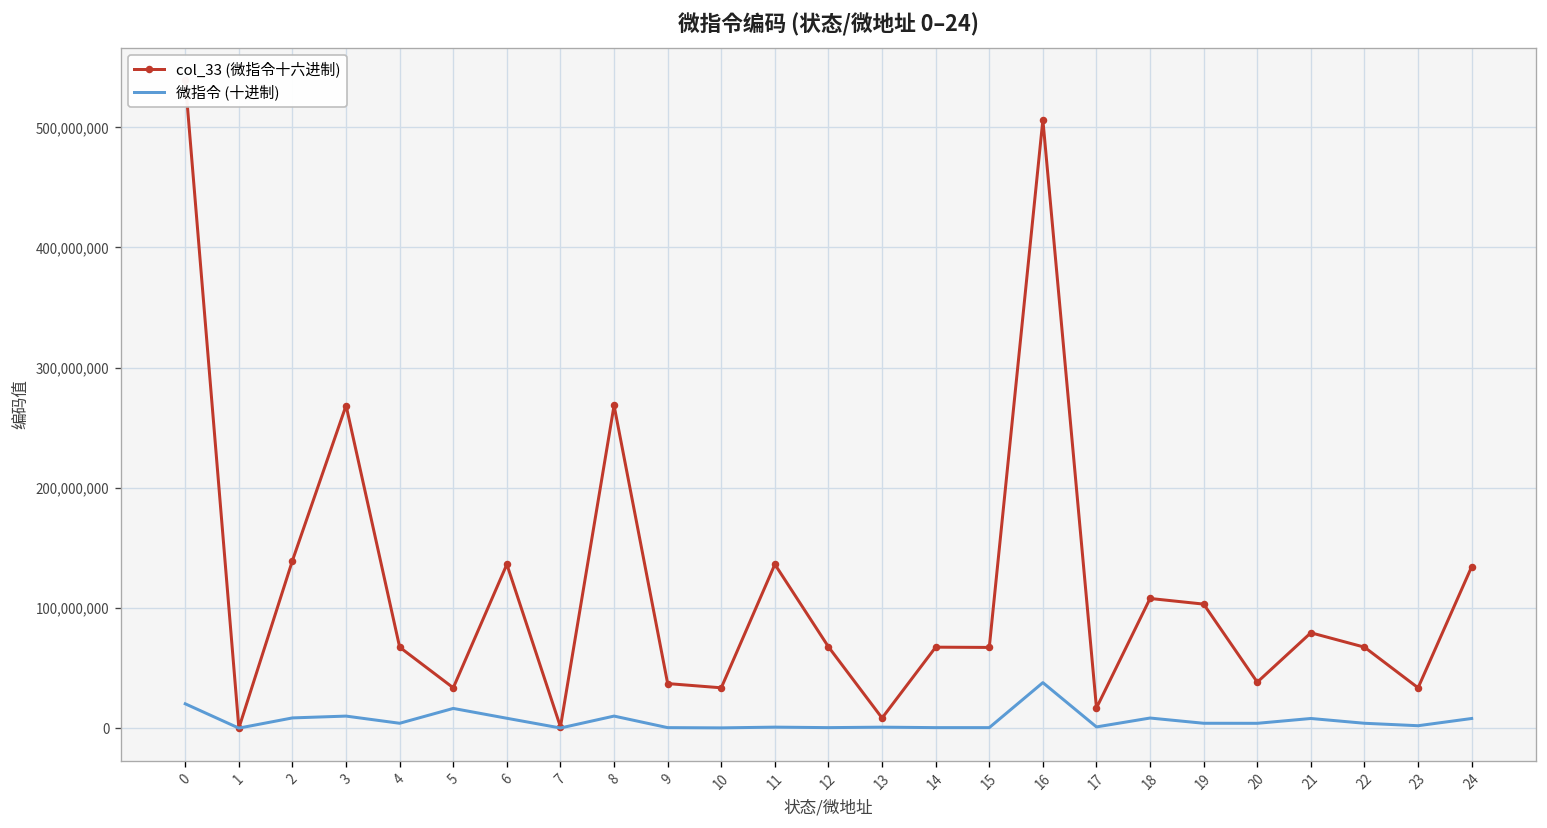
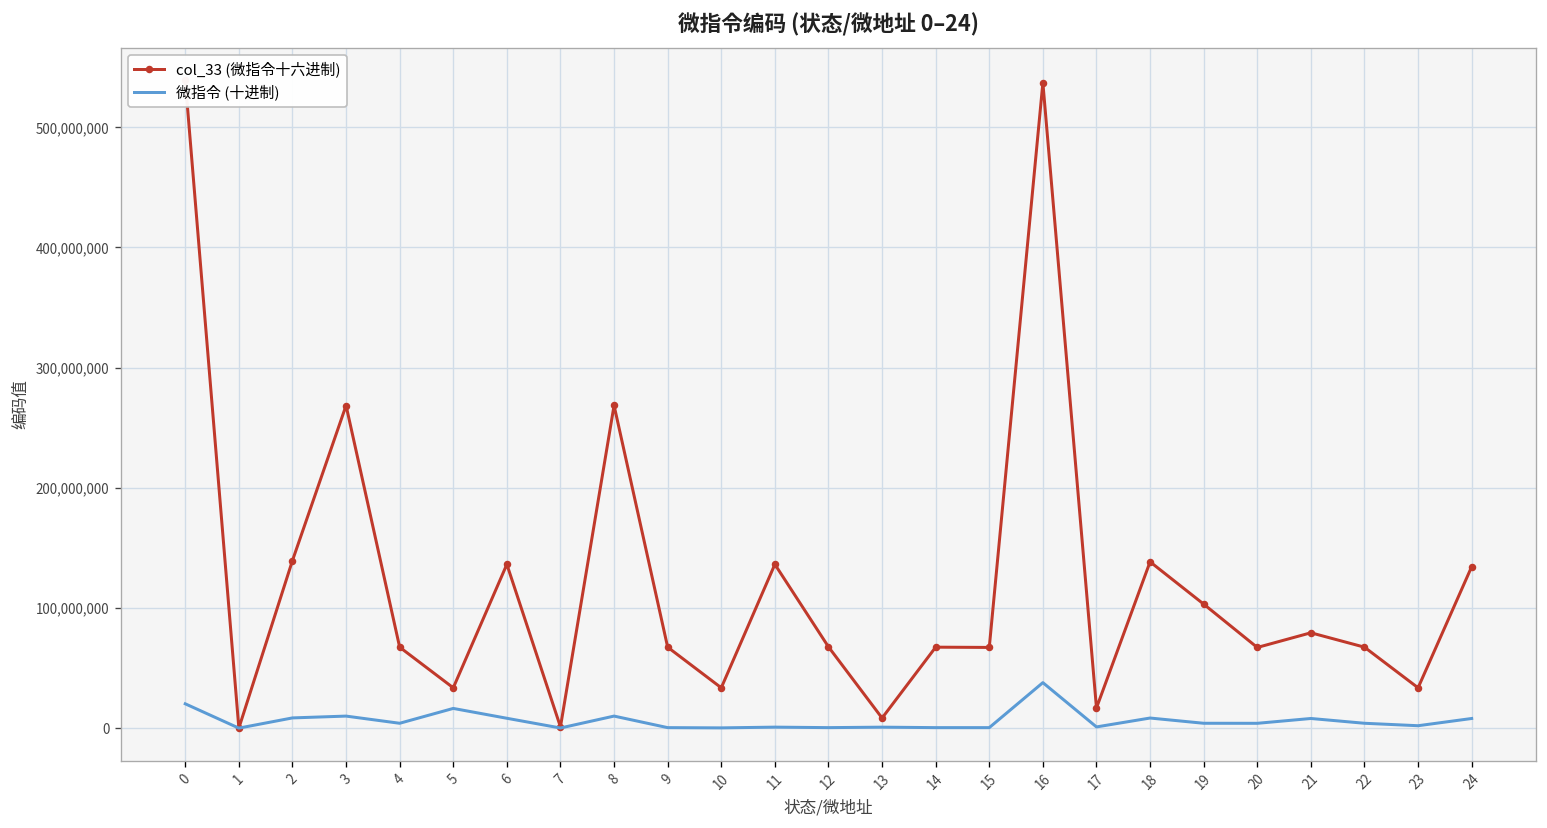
  {
    "col_33 (微指令十六进制)": {
      "2": "139,000,000",
      "3": "269,000,000",
      "4": "67,000,000",
      "5": "34,000,000",
      "6": "136,000,000",
      "8": "269,000,000",
-     "9": "37,000,000",
+     "9": "67,000,000",
      "10": "34,000,000",
      "11": "136,000,000",
      "12": "68,000,000",
      "13": "8,000,000",
      "14": "67,000,000",
      "15": "67,000,000",
-     "16": "506,000,000",
+     "16": "537,000,000",
      "17": "17,000,000",
-     "18": "108,000,000",
+     "18": "138,000,000",
      "19": "103,000,000",
-     "20": "38,000,000",
+     "20": "67,000,000",
      "21": "79,000,000",
      "22": "67,000,000",
      "23": "34,000,000",
      "24": "134,000,000"
    },
    "微指令 (十进制)": {
      "0": "20,000,000",
      "2": "9,000,000",
      "3": "10,000,000",
      "4": "4,000,000",
      "5": "16,000,000",
      "6": "8,000,000",
      "8": "10,000,000",
      "9": "0",
      "10": "0",
      "11": "1,000,000",
      "12": "0",
      "13": "1,000,000",
      "14": "0",
      "15": "0",
      "16": "38,000,000",
      "17": "1,000,000",
      "18": "8,000,000",
      "19": "4,000,000",
      "20": "4,000,000",
      "21": "8,000,000",
      "22": "4,000,000",
      "23": "2,000,000",
      "24": "8,000,000"
    }
  }
